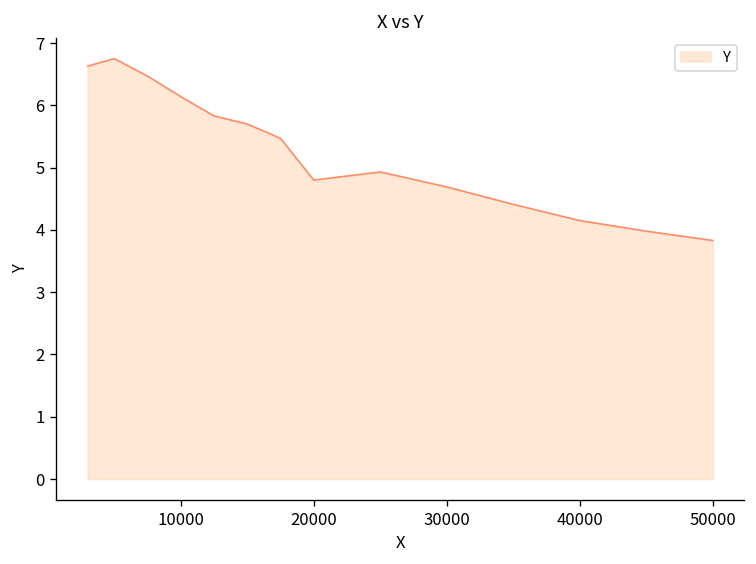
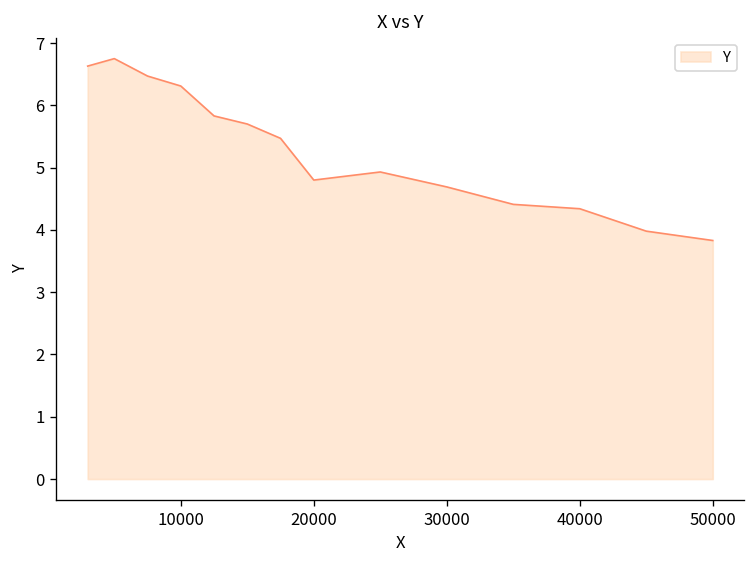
  {
-   "10000": 6.1,
+   "10000": 6.3,
    "20000": 4.8,
    "30000": 4.7,
-   "40000": 4.2,
+   "40000": 4.3,
    "50000": 3.8
  }
